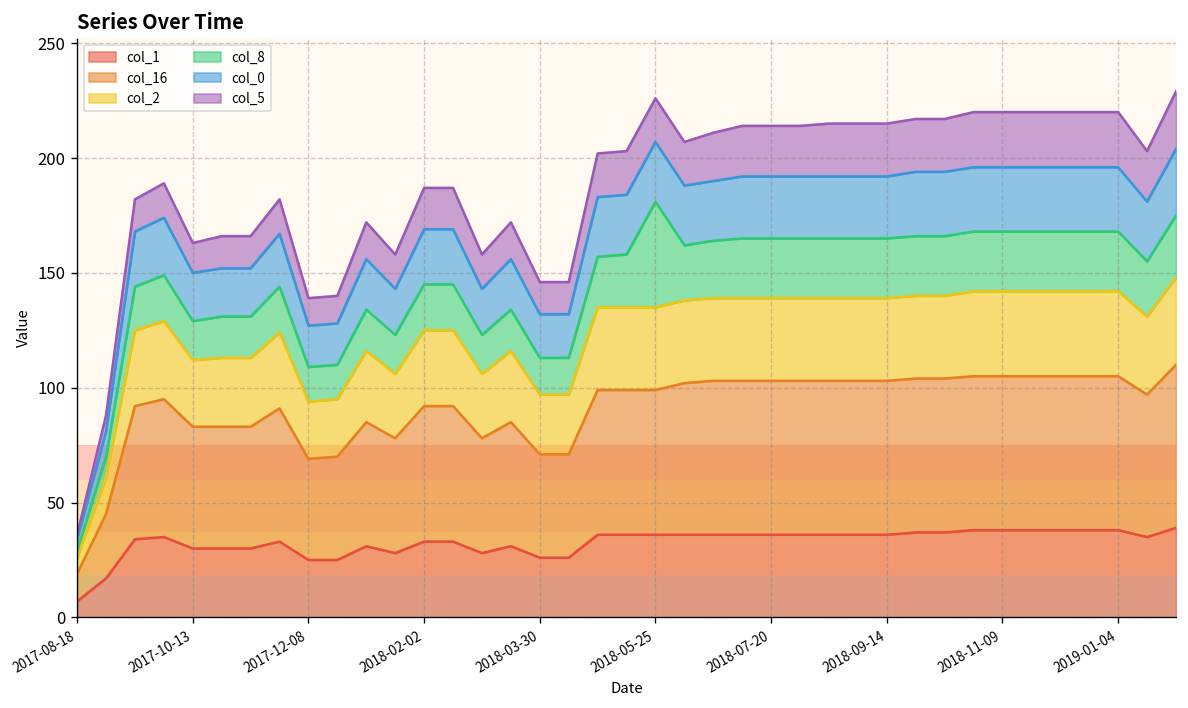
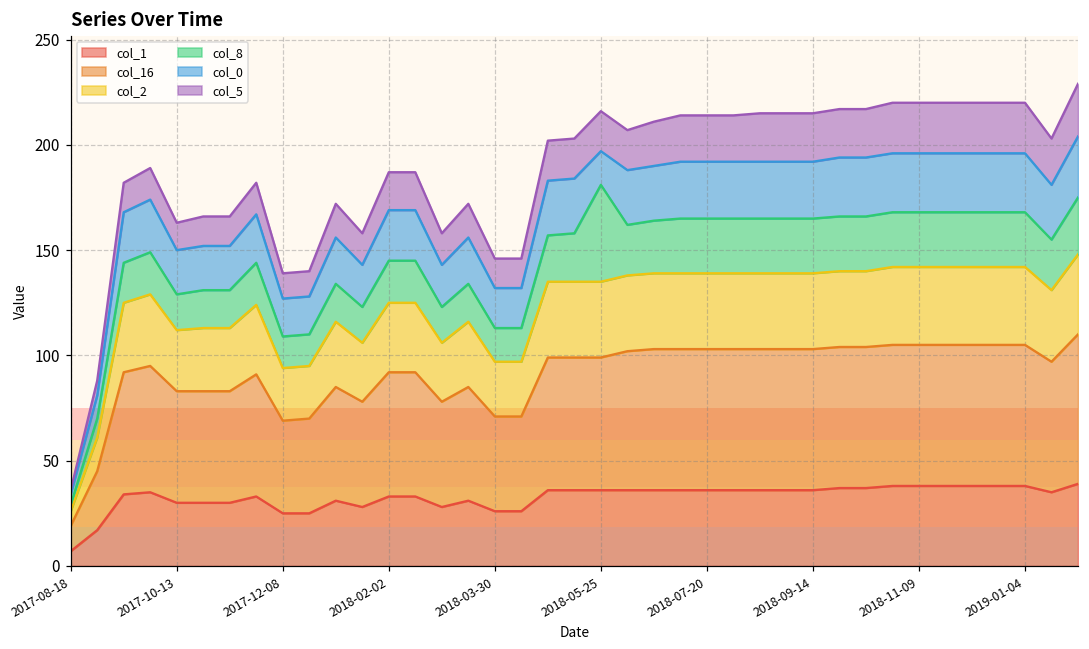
  {
    "col_2": {
      "2017-08-18": 7,
      "2017-10-13": 29,
      "2017-12-08": 25,
      "2018-02-02": 33,
      "2018-03-30": 26,
      "2018-05-25": 36,
      "2018-07-20": 36,
      "2018-09-14": 36,
      "2018-11-09": 37,
      "2019-01-04": 37
    },
    "col_8": {
      "2017-08-18": 3,
      "2017-10-13": 17,
      "2017-12-08": 15,
      "2018-02-02": 20,
      "2018-03-30": 16,
      "2018-05-25": 46,
      "2018-07-20": 26,
      "2018-09-14": 26,
      "2018-11-09": 26,
      "2019-01-04": 26
    },
    "col_0": {
      "2017-08-18": 5,
      "2017-10-13": 21,
      "2017-12-08": 18,
      "2018-02-02": 24,
      "2018-03-30": 19,
-     "2018-05-25": 26,
+     "2018-05-25": 16,
      "2018-07-20": 27,
      "2018-09-14": 27,
      "2018-11-09": 28,
      "2019-01-04": 28
    },
    "col_5": {
      "2017-08-18": 2,
      "2017-10-13": 13,
      "2017-12-08": 12,
      "2018-02-02": 18,
      "2018-03-30": 14,
      "2018-05-25": 19,
      "2018-07-20": 22,
      "2018-09-14": 23,
      "2018-11-09": 24,
      "2019-01-04": 24
    }
  }
